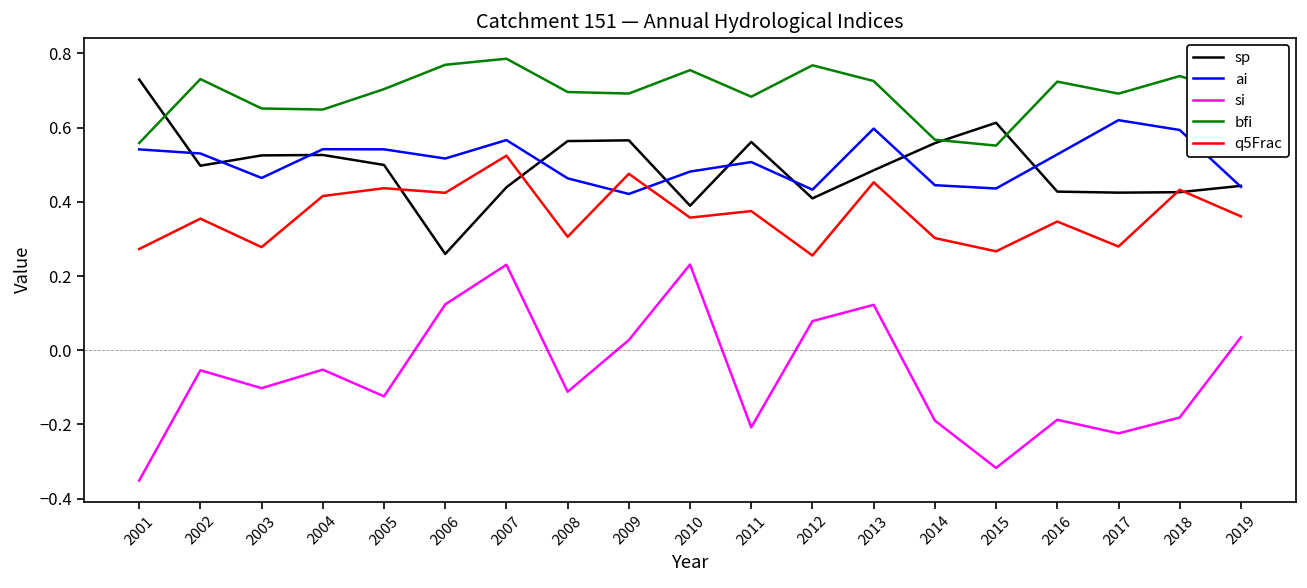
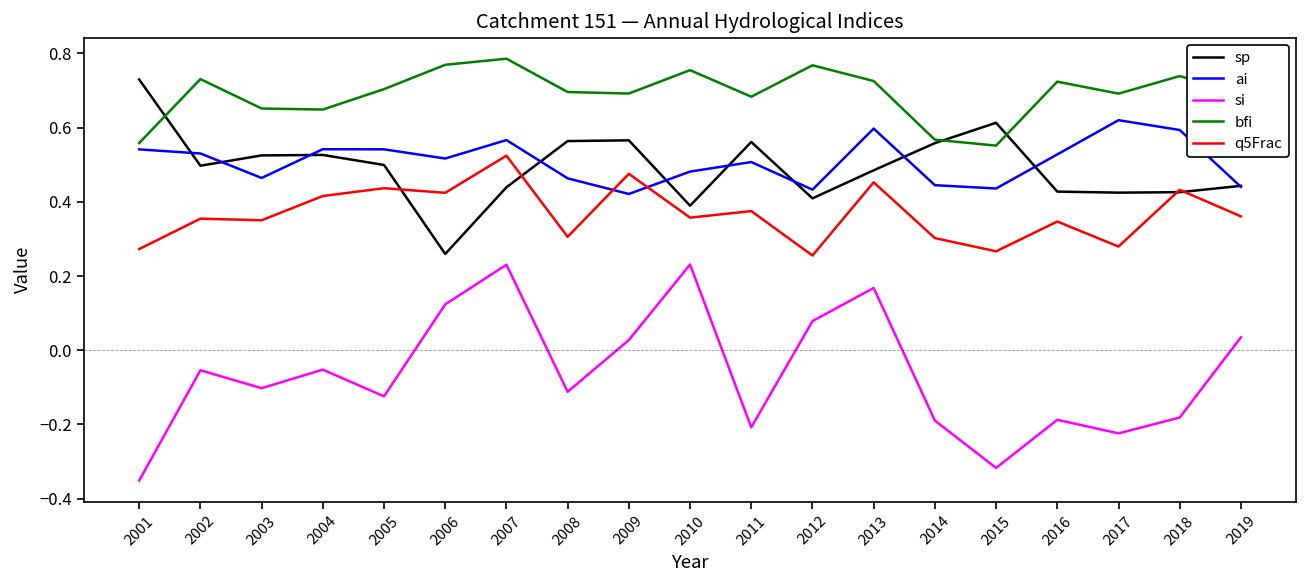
  {
    "sp": {
      "2001": 0.73,
      "2002": 0.50,
      "2003": 0.53,
      "2004": 0.53,
      "2005": 0.50,
      "2006": 0.26,
      "2007": 0.44,
      "2008": 0.56,
      "2009": 0.57,
      "2010": 0.39,
      "2011": 0.56,
      "2012": 0.41,
      "2013": 0.49,
      "2014": 0.56,
      "2015": 0.61,
      "2016": 0.43,
      "2017": 0.42
    },
    "ai": {
      "2001": 0.54,
      "2002": 0.53,
      "2003": 0.46,
      "2004": 0.54,
      "2005": 0.54,
      "2006": 0.52,
      "2007": 0.57,
      "2008": 0.46,
      "2009": 0.42,
      "2010": 0.48,
      "2011": 0.51,
      "2012": 0.43,
      "2013": 0.60,
      "2014": 0.44,
      "2015": 0.44,
      "2016": 0.53,
      "2017": 0.62,
      "2018": 0.59
    },
    "si": {
      "2001": -0.35,
      "2002": -0.05,
      "2003": -0.10,
      "2004": -0.05,
      "2005": -0.12,
      "2006": 0.12,
      "2007": 0.23,
      "2008": -0.11,
      "2009": 0.03,
      "2010": 0.23,
      "2011": -0.21,
      "2012": 0.08,
-     "2013": 0.12,
+     "2013": 0.17,
      "2014": -0.19,
      "2015": -0.32,
      "2016": -0.19,
      "2017": -0.22,
      "2018": -0.18,
      "2019": 0.03
    },
    "bfi": {
      "2001": 0.56,
      "2002": 0.73,
      "2003": 0.65,
      "2004": 0.65,
      "2005": 0.70,
      "2006": 0.77,
      "2007": 0.79,
      "2008": 0.70,
      "2009": 0.69,
      "2010": 0.76,
      "2011": 0.68,
      "2012": 0.77,
      "2013": 0.73,
      "2014": 0.57,
      "2015": 0.55,
      "2016": 0.72,
      "2017": 0.69,
      "2018": 0.74
    },
    "q5Frac": {
      "2001": 0.27,
      "2002": 0.35,
-     "2003": 0.28,
+     "2003": 0.35,
      "2004": 0.42,
      "2005": 0.44,
      "2006": 0.42,
      "2007": 0.52,
      "2008": 0.31,
      "2009": 0.48,
      "2010": 0.36,
      "2011": 0.38,
      "2012": 0.26,
      "2013": 0.45,
      "2014": 0.30,
      "2015": 0.27,
      "2016": 0.35,
      "2017": 0.28,
      "2019": 0.36
    }
  }
